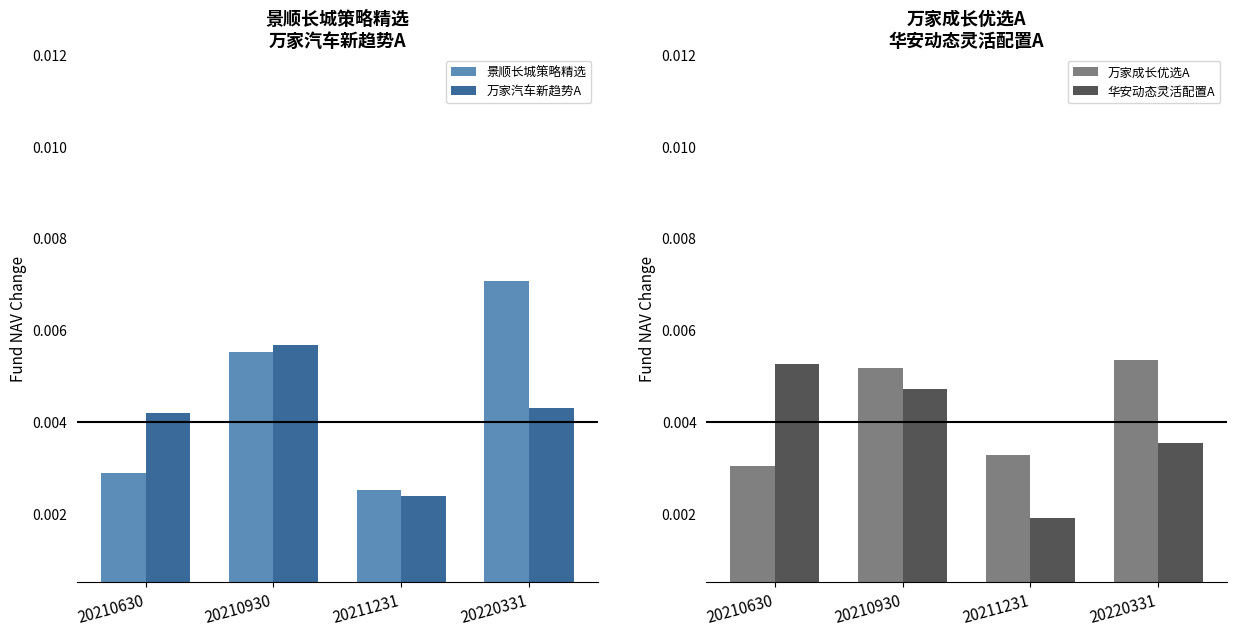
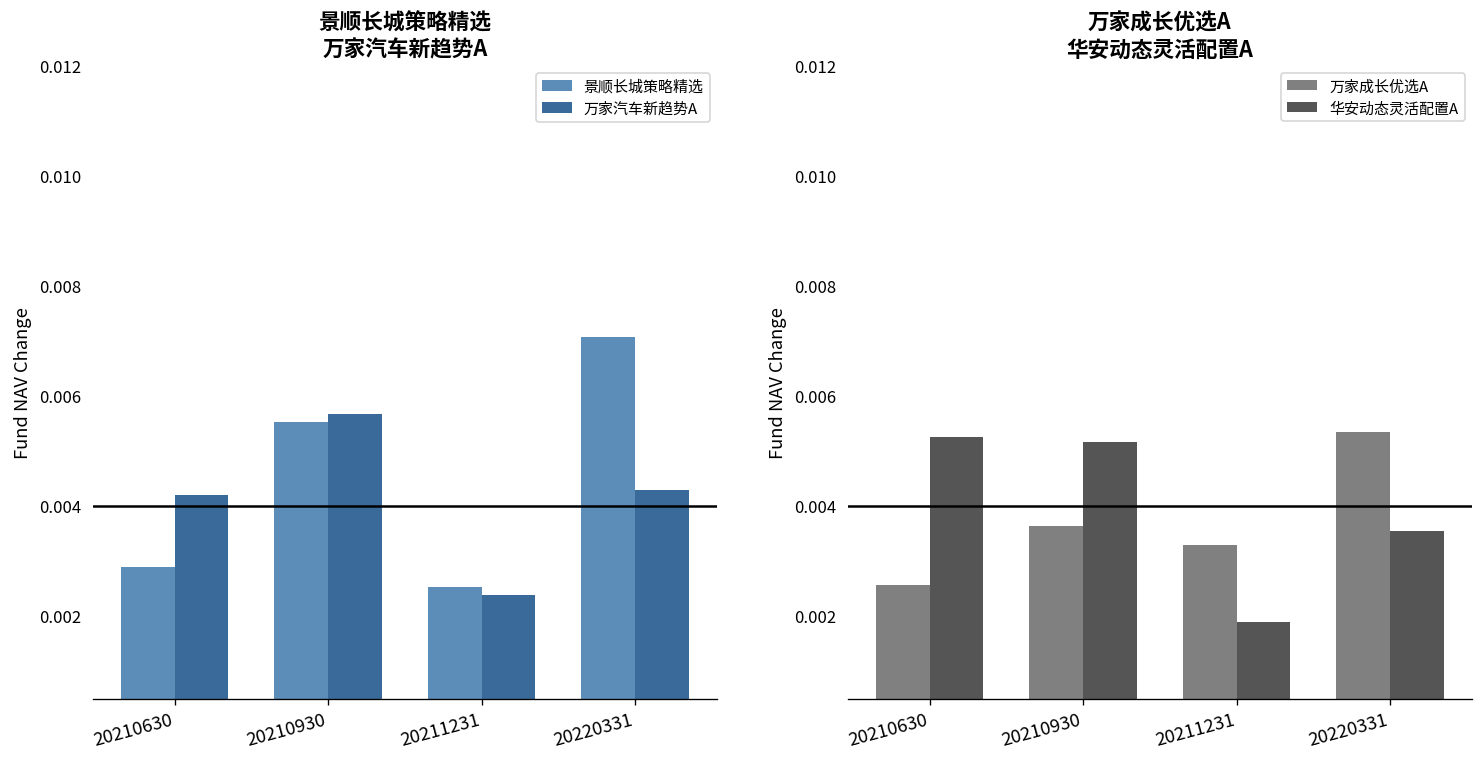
  {
    "万家成长优选A 华安动态灵活配置A": {
      "万家成长优选A": {
-       "20210630": 0.0030,
-       "20210930": 0.0052,
+       "20210630": 0.0026,
+       "20210930": 0.0036,
        "20211231": 0.0033,
        "20220331": 0.0054
      },
      "华安动态灵活配置A": {
        "20210630": 0.0052,
-       "20210930": 0.0047,
+       "20210930": 0.0052,
        "20211231": 0.0019,
        "20220331": 0.0035
      }
    }
  }
